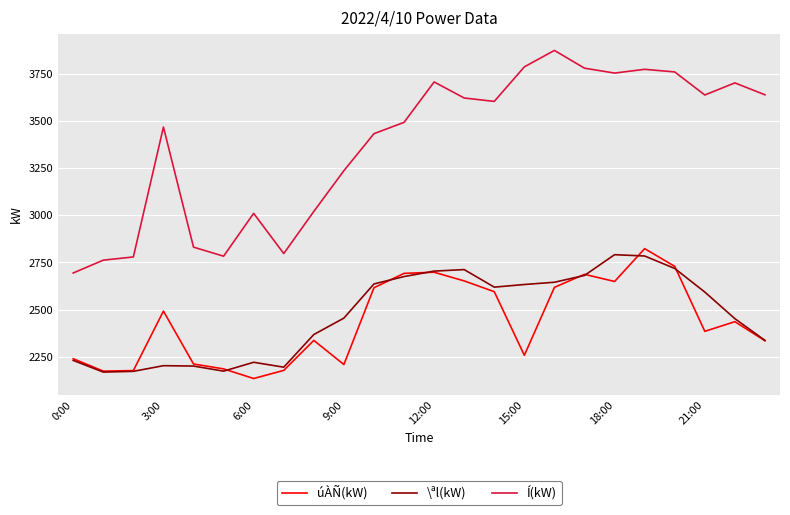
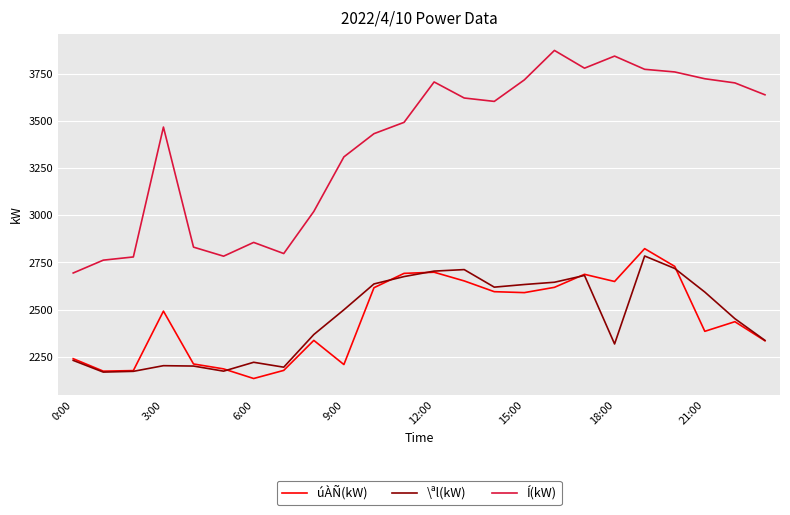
  {
    "úÀÑ(kW)": {
      "3:00": 2490,
      "6:00": 2140,
      "9:00": 2210,
-     "15:00": 2260,
+     "15:00": 2590,
      "18:00": 2650,
      "21:00": 2390
    },
    "\\ªl(kW)": {
      "3:00": 2200,
      "6:00": 2220,
-     "9:00": 2460,
+     "9:00": 2500,
      "15:00": 2630,
-     "18:00": 2790,
+     "18:00": 2320,
      "21:00": 2590
    },
    "Í(kW)": {
      "0:00": 2690,
      "3:00": 3470,
-     "6:00": 3010,
-     "9:00": 3240,
+     "6:00": 2860,
+     "9:00": 3310,
      "12:00": 3710,
-     "15:00": 3790,
-     "18:00": 3750,
-     "21:00": 3640
+     "15:00": 3720,
+     "18:00": 3840,
+     "21:00": 3720
    }
  }
